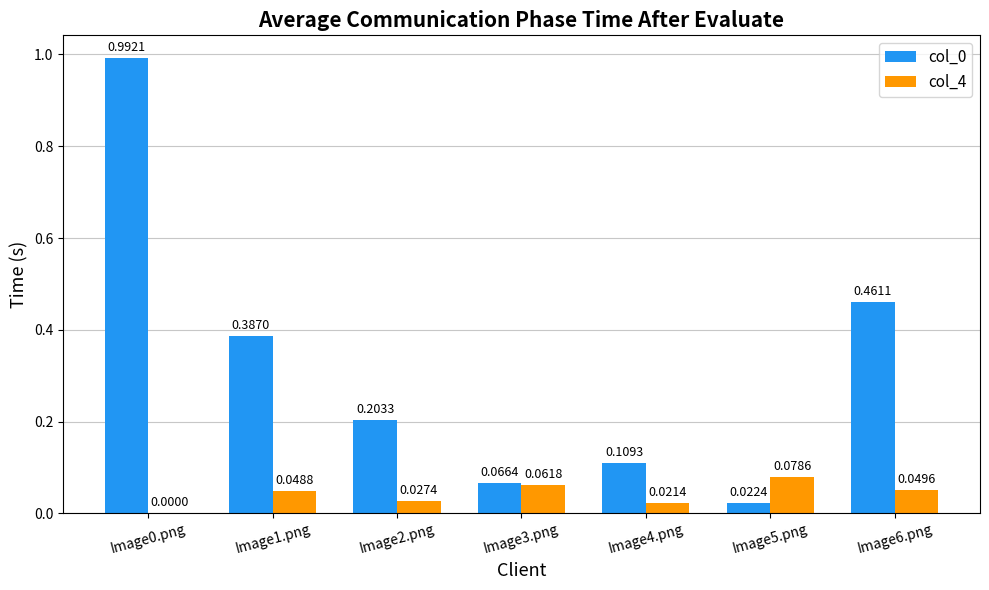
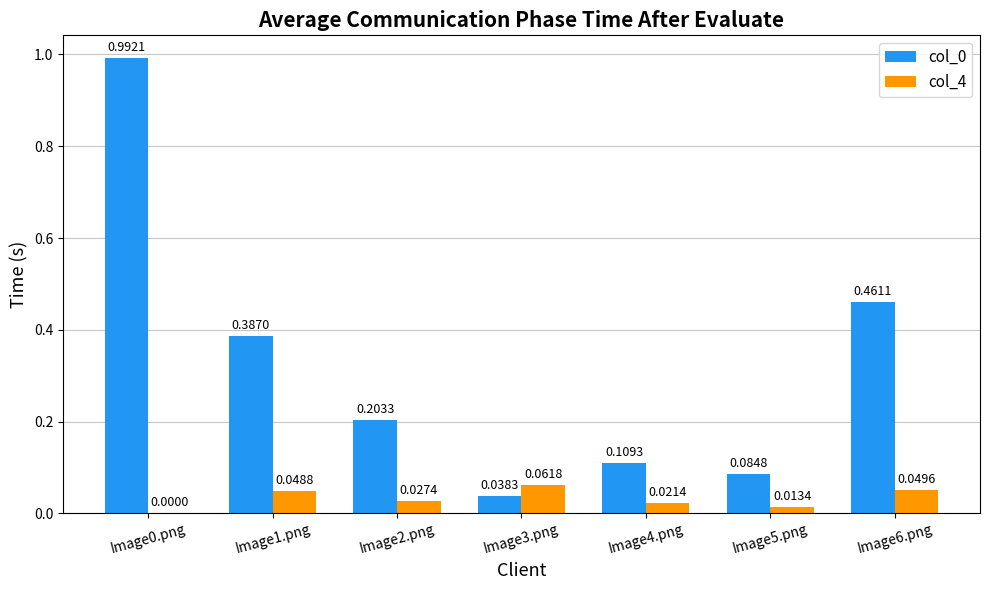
  {
    "col_0": {
      "Image0.png": 0.9921,
      "Image1.png": 0.3870,
      "Image2.png": 0.2033,
-     "Image3.png": 0.0664,
+     "Image3.png": 0.0383,
      "Image4.png": 0.1093,
-     "Image5.png": 0.0224,
+     "Image5.png": 0.0848,
      "Image6.png": 0.4611
    },
    "col_4": {
      "Image0.png": 0.0000,
      "Image1.png": 0.0488,
      "Image2.png": 0.0274,
      "Image3.png": 0.0618,
      "Image4.png": 0.0214,
-     "Image5.png": 0.0786,
+     "Image5.png": 0.0134,
      "Image6.png": 0.0496
    }
  }
